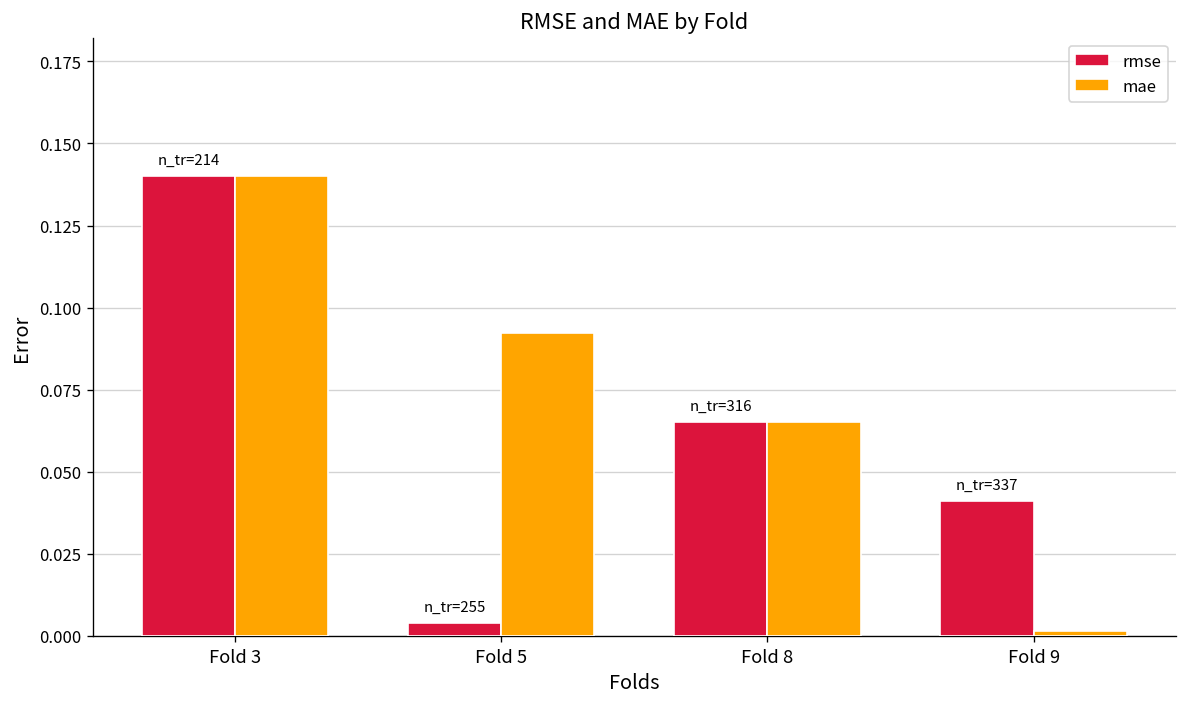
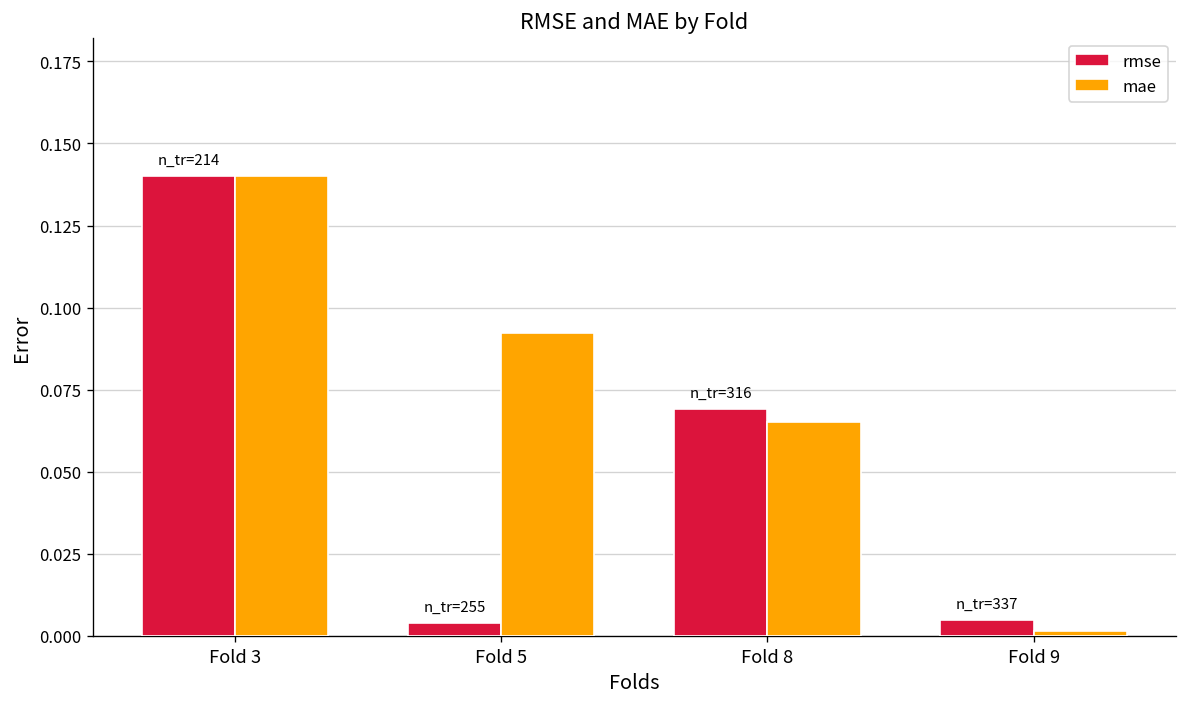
  {
    "rmse": {
-     "Fold 8": 0.065,
-     "Fold 9": 0.041
+     "Fold 8": 0.069,
+     "Fold 9": 0.005
    },
    "mae": {
      "Fold 3": 0.140,
      "Fold 5": 0.092,
      "Fold 8": 0.065,
      "Fold 9": 0.002
    }
  }
